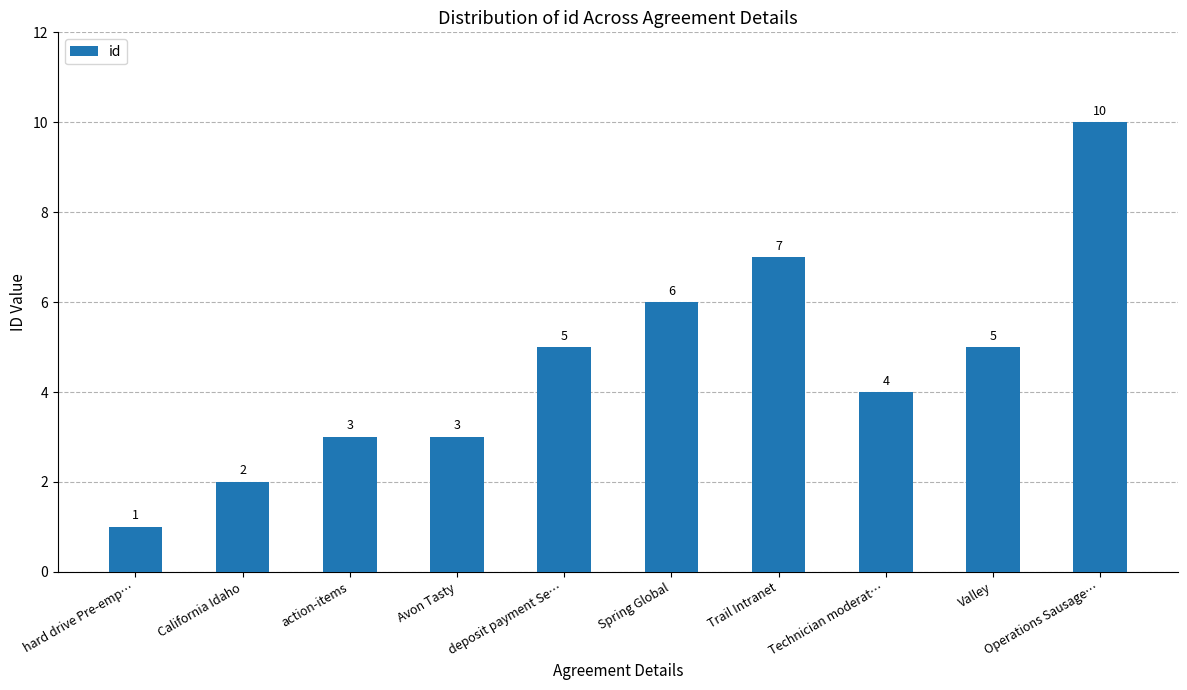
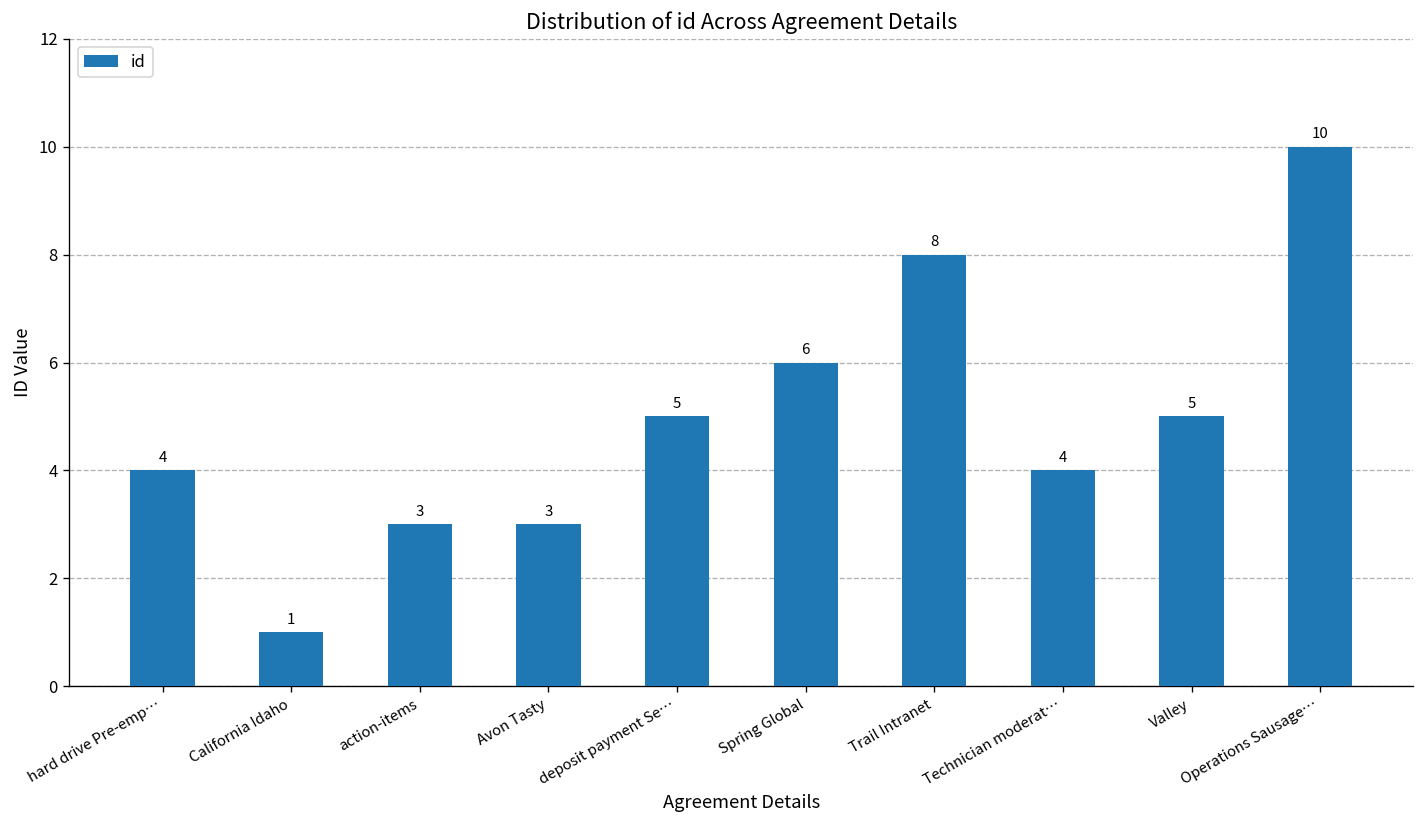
  {
-   "hard drive Pre-emp…": 1,
-   "California Idaho": 2,
+   "hard drive Pre-emp…": 4,
+   "California Idaho": 1,
    "action-items": 3,
    "Avon Tasty": 3,
    "deposit payment Se…": 5,
    "Spring Global": 6,
-   "Trail Intranet": 7,
+   "Trail Intranet": 8,
    "Technician moderat…": 4,
    "Valley": 5,
    "Operations Sausage…": 10
  }
